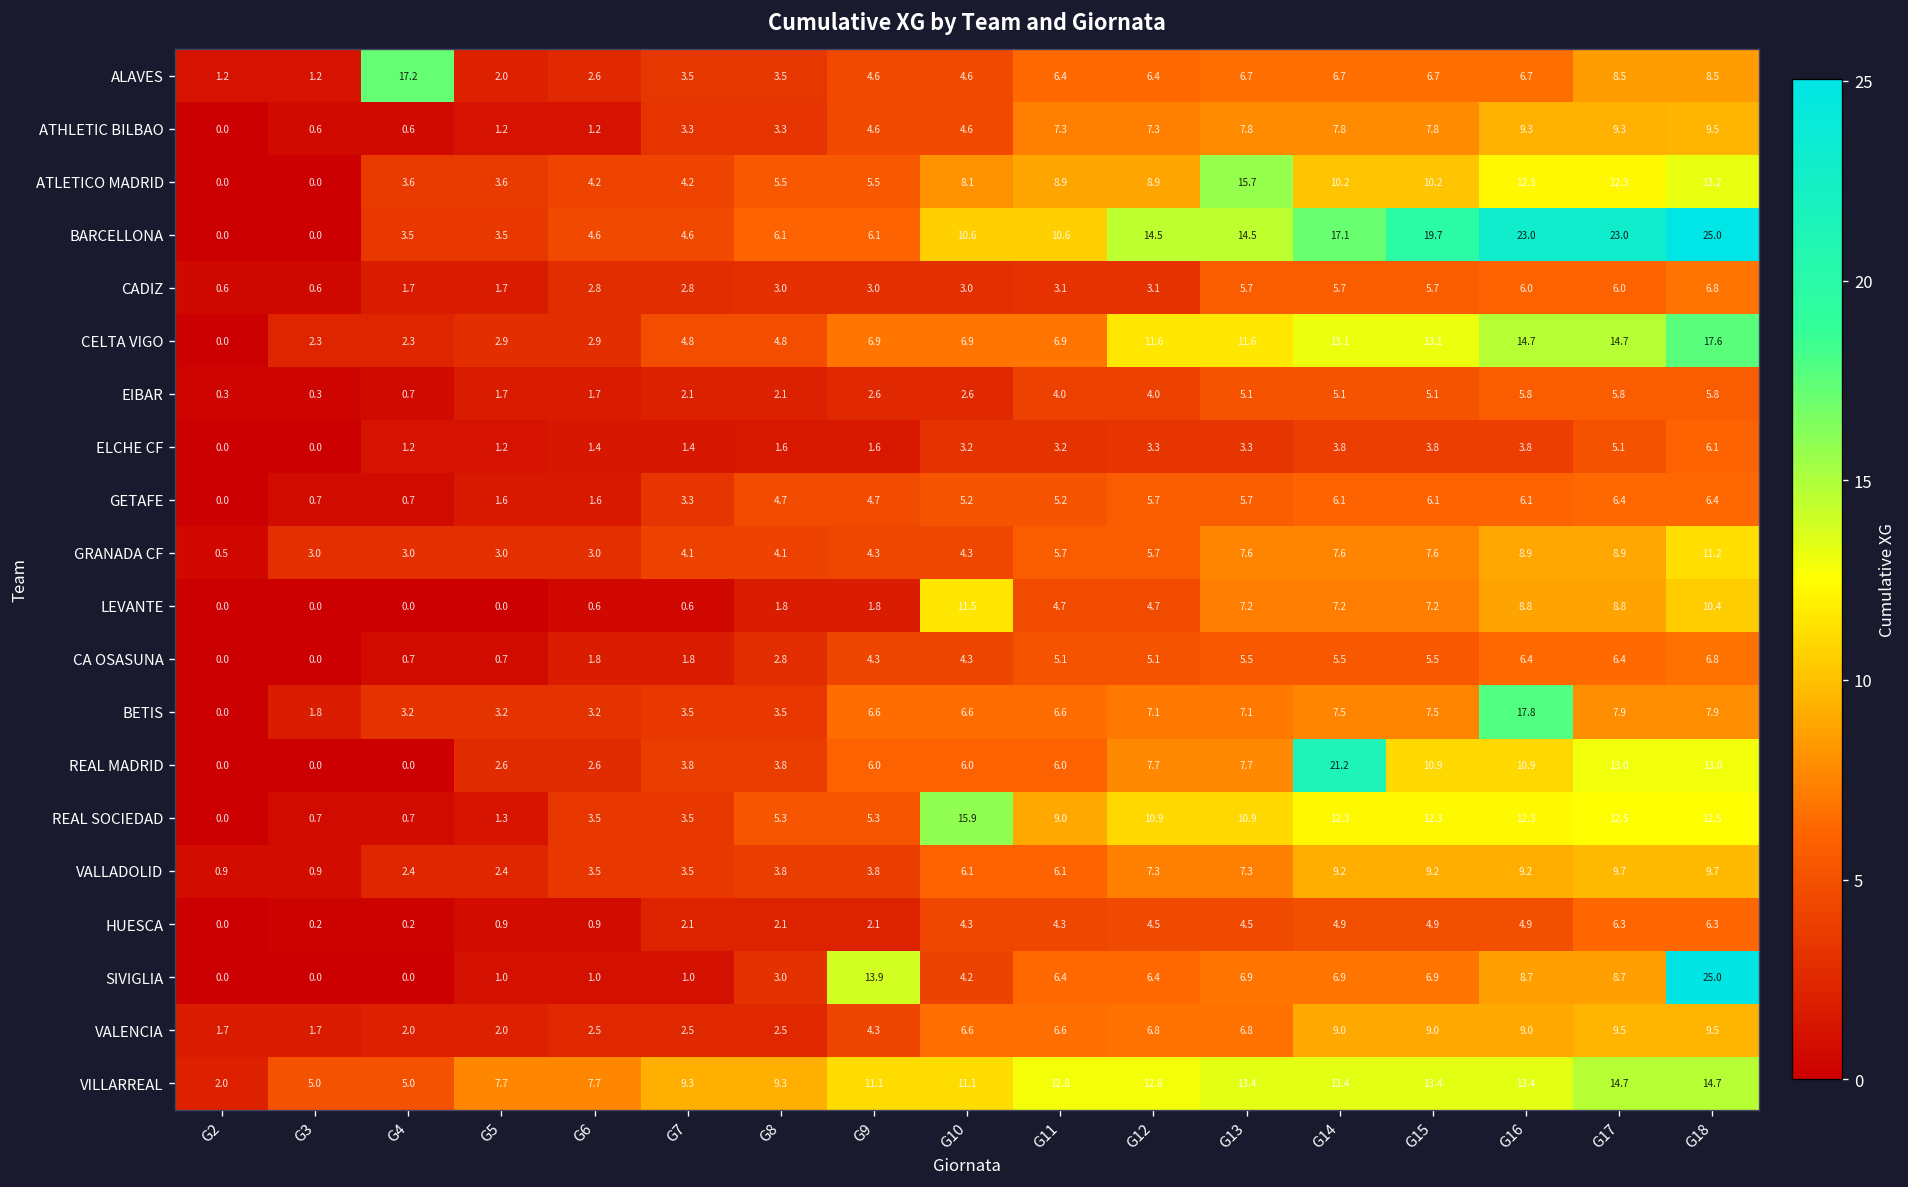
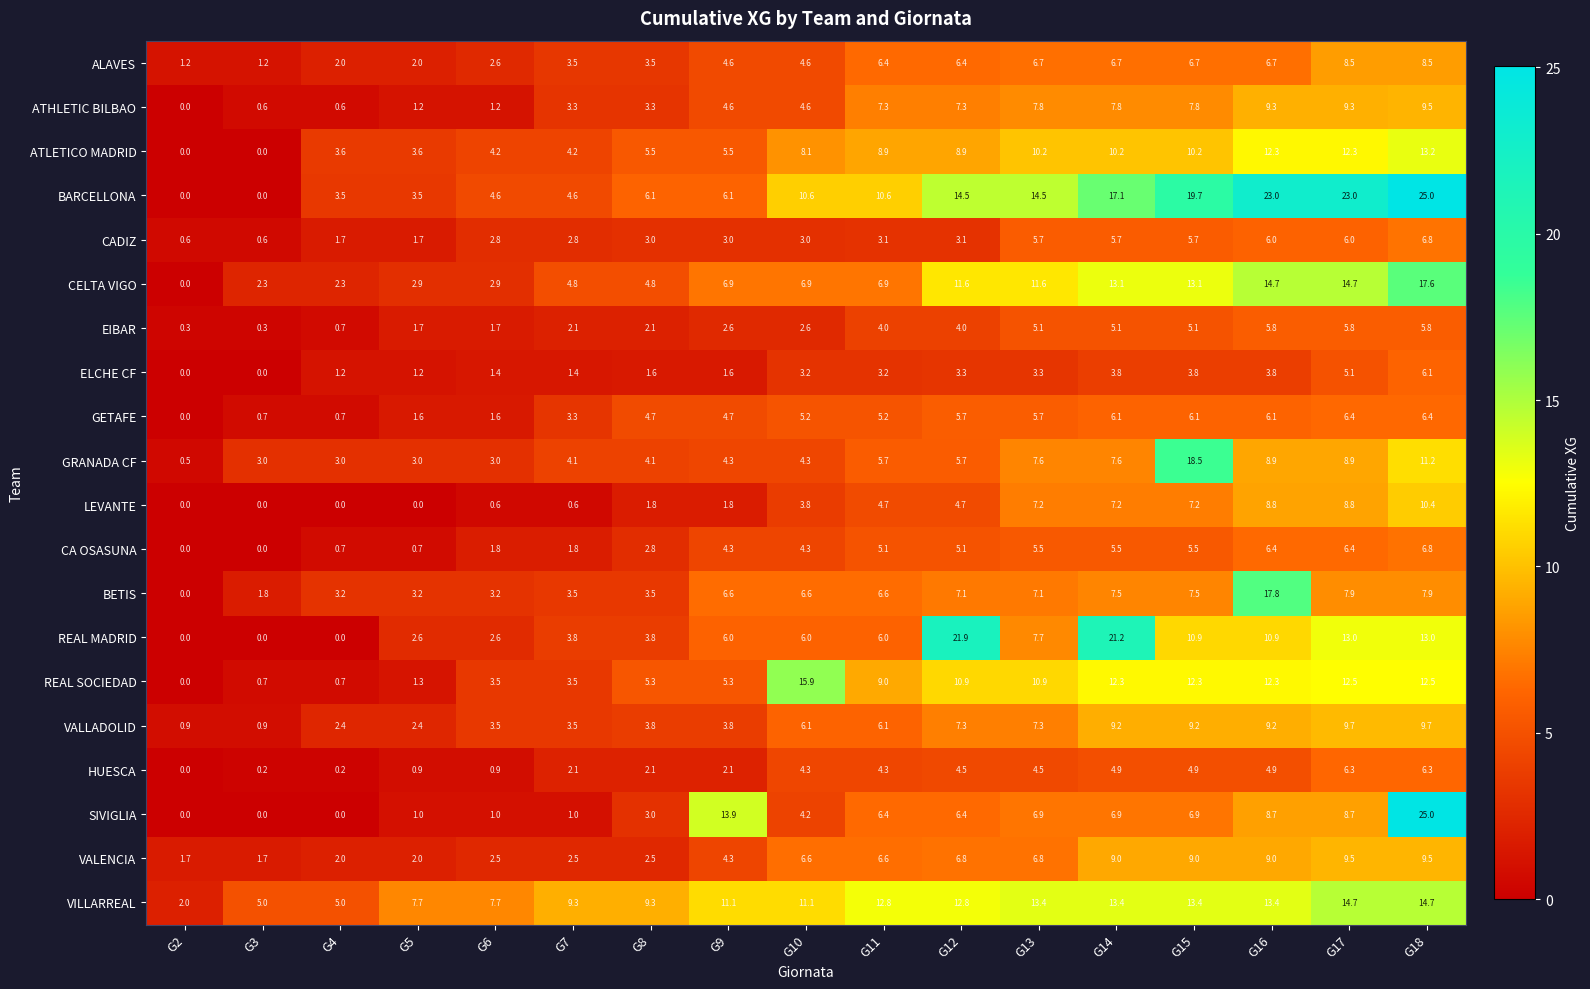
  {
    "ALAVES": {
      "G2": 1.2,
      "G3": 1.2,
-     "G4": 17.2,
+     "G4": 2.0,
      "G5": 2.0,
      "G6": 2.6,
      "G7": 3.5,
      "G8": 3.5,
      "G9": 4.6,
      "G10": 4.6,
      "G11": 6.4,
      "G12": 6.4,
      "G13": 6.7,
      "G14": 6.7,
      "G15": 6.7,
      "G16": 6.7,
      "G17": 8.5,
      "G18": 8.5
    },
    "ATLETICO MADRID": {
      "G2": 0.0,
      "G3": 0.0,
      "G4": 3.6,
      "G5": 3.6,
      "G6": 4.2,
      "G7": 4.2,
      "G8": 5.5,
      "G9": 5.5,
      "G10": 8.1,
      "G11": 8.9,
      "G12": 8.9,
-     "G13": 15.7,
+     "G13": 10.2,
      "G14": 10.2,
      "G15": 10.2,
      "G16": 12.3,
      "G17": 12.3,
      "G18": 13.2
    },
    "GRANADA CF": {
      "G2": 0.5,
      "G3": 3.0,
      "G4": 3.0,
      "G5": 3.0,
      "G6": 3.0,
      "G7": 4.1,
      "G8": 4.1,
      "G9": 4.3,
      "G10": 4.3,
      "G11": 5.7,
      "G12": 5.7,
      "G13": 7.6,
      "G14": 7.6,
-     "G15": 7.6,
+     "G15": 18.5,
      "G16": 8.9,
      "G17": 8.9,
      "G18": 11.2
    },
    "LEVANTE": {
      "G2": 0.0,
      "G3": 0.0,
      "G4": 0.0,
      "G5": 0.0,
      "G6": 0.6,
      "G7": 0.6,
      "G8": 1.8,
      "G9": 1.8,
-     "G10": 11.5,
+     "G10": 3.8,
      "G11": 4.7,
      "G12": 4.7,
      "G13": 7.2,
      "G14": 7.2,
      "G15": 7.2,
      "G16": 8.8,
      "G17": 8.8,
      "G18": 10.4
    },
    "REAL MADRID": {
      "G2": 0.0,
      "G3": 0.0,
      "G4": 0.0,
      "G5": 2.6,
      "G6": 2.6,
      "G7": 3.8,
      "G8": 3.8,
      "G9": 6.0,
      "G10": 6.0,
      "G11": 6.0,
-     "G12": 7.7,
+     "G12": 21.9,
      "G13": 7.7,
      "G14": 21.2,
      "G15": 10.9,
      "G16": 10.9,
      "G17": 13.0,
      "G18": 13.0
    }
  }
